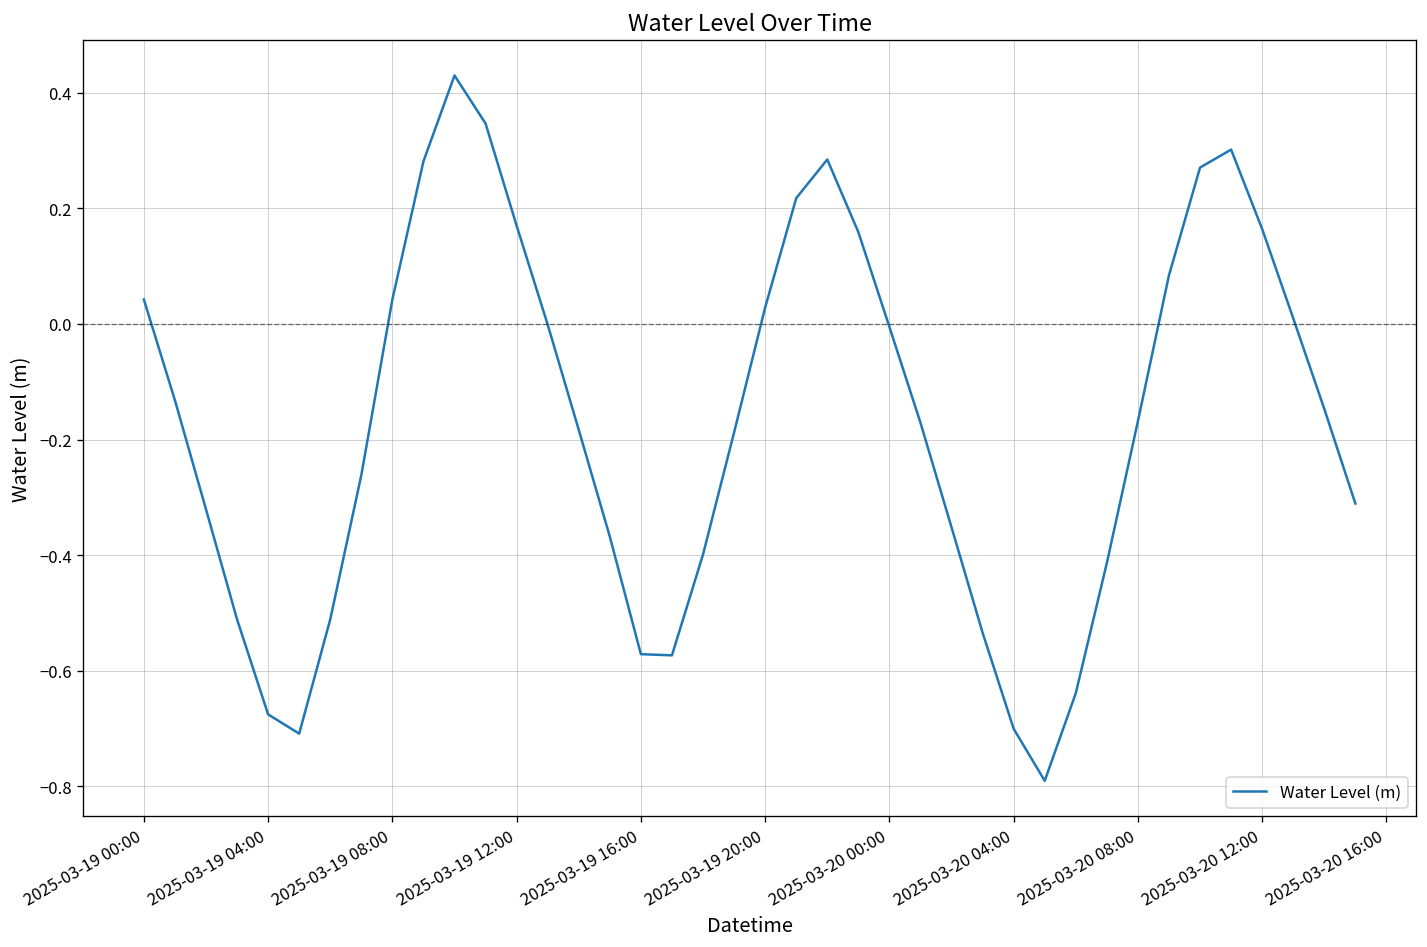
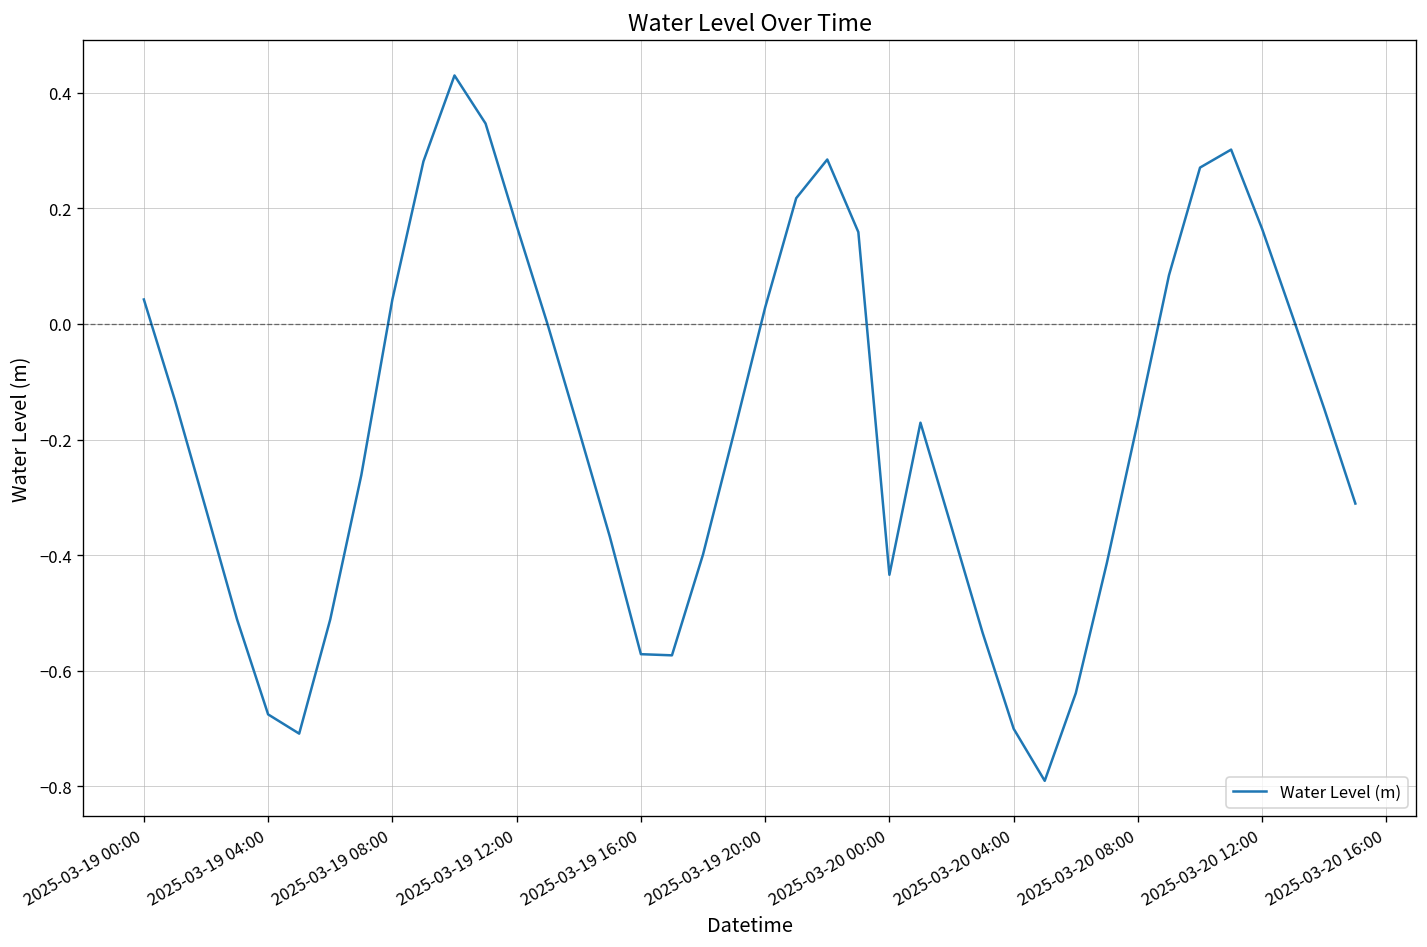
  {
    "2025-03-19 00:00": 0.04,
    "2025-03-19 04:00": -0.68,
    "2025-03-19 08:00": 0.04,
    "2025-03-19 12:00": 0.17,
    "2025-03-19 16:00": -0.57,
    "2025-03-19 20:00": 0.03,
-   "2025-03-20 00:00": -0.01,
+   "2025-03-20 00:00": -0.43,
    "2025-03-20 04:00": -0.70,
    "2025-03-20 08:00": -0.17,
    "2025-03-20 12:00": 0.16
  }
